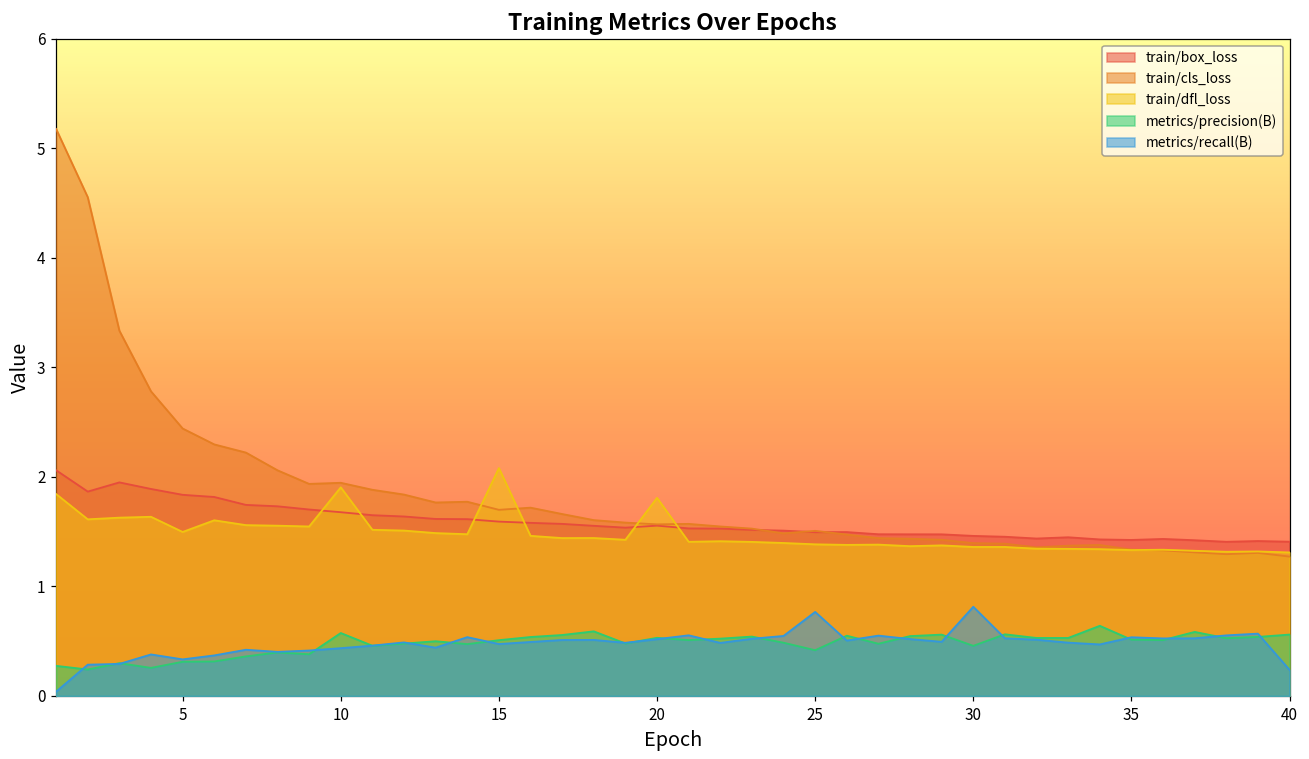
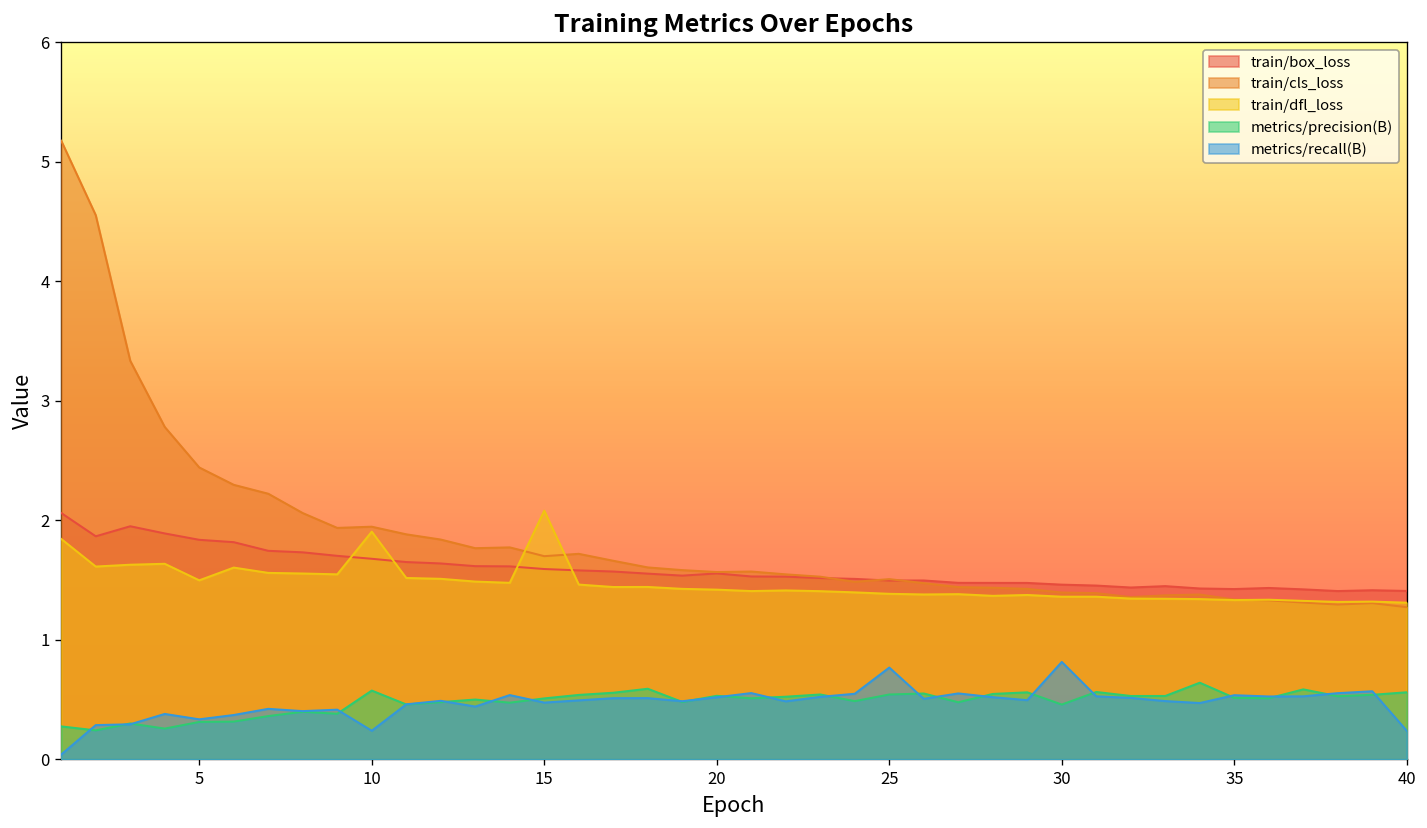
  {
    "train/dfl_loss": {
      "5": 1.5,
      "10": 1.9,
      "15": 2.1,
-     "20": 1.8,
+     "20": 1.4,
      "25": 1.4,
      "30": 1.4,
      "40": 1.3
    },
    "metrics/precision(B)": {
      "10": 0.6,
      "15": 0.5,
-     "25": 0.4,
+     "25": 0.5,
      "30": 0.5,
      "40": 0.6
    },
    "metrics/recall(B)": {
-     "10": 0.4,
+     "10": 0.2,
      "15": 0.5,
      "25": 0.8,
      "30": 0.8,
      "40": 0.2
    }
  }
